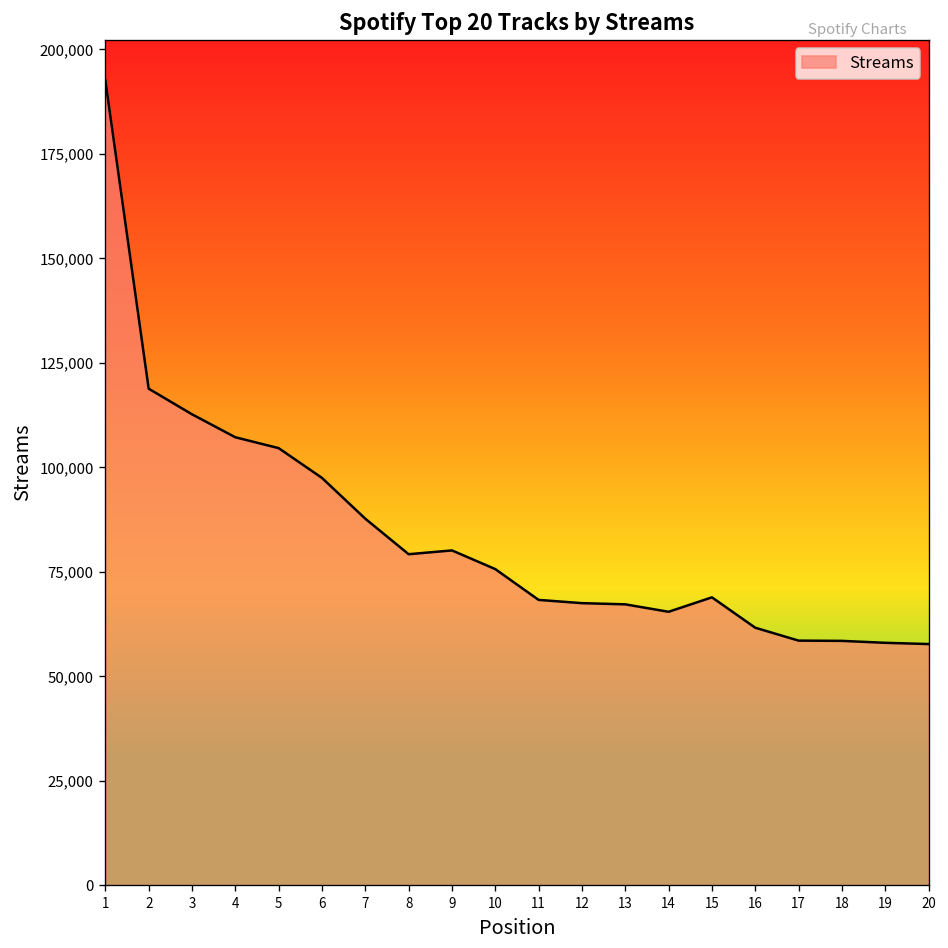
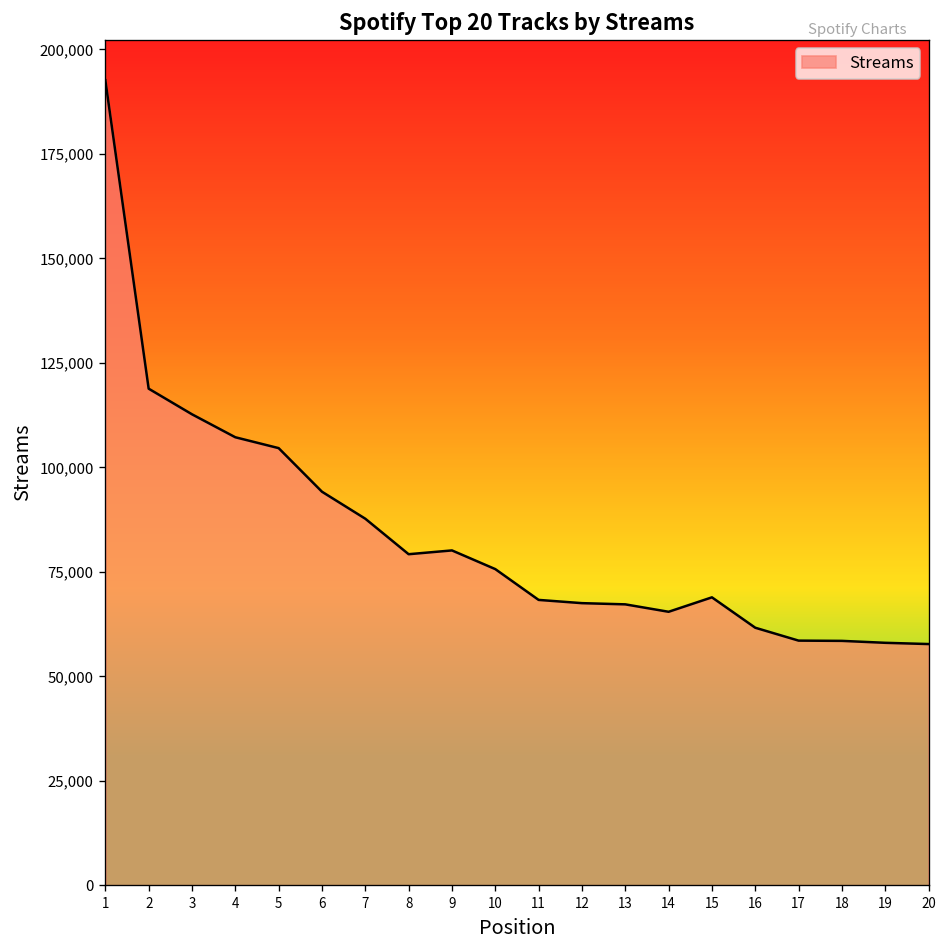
  {
    "1": "193,000",
    "2": "119,000",
    "3": "113,000",
    "4": "107,000",
    "5": "105,000",
-   "6": "97,000",
+   "6": "94,000",
    "7": "88,000",
    "8": "79,000",
    "9": "80,000",
    "10": "76,000",
    "11": "68,000",
    "12": "68,000",
    "13": "67,000",
    "14": "65,000",
    "15": "69,000",
    "16": "62,000",
    "17": "59,000",
    "18": "58,000",
    "19": "58,000",
    "20": "58,000"
  }
